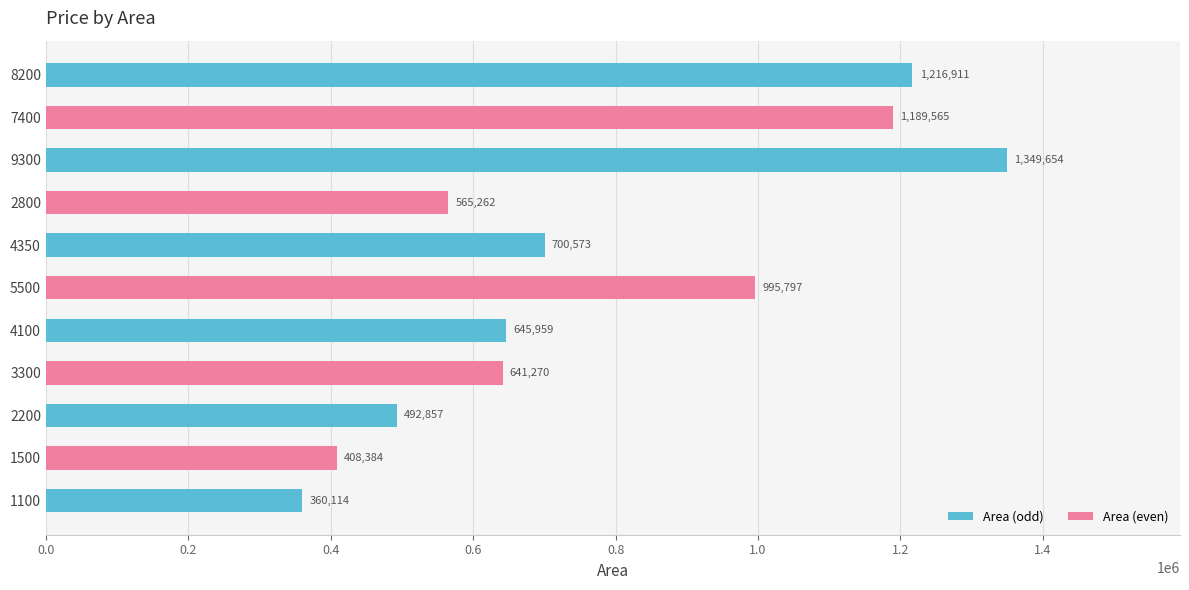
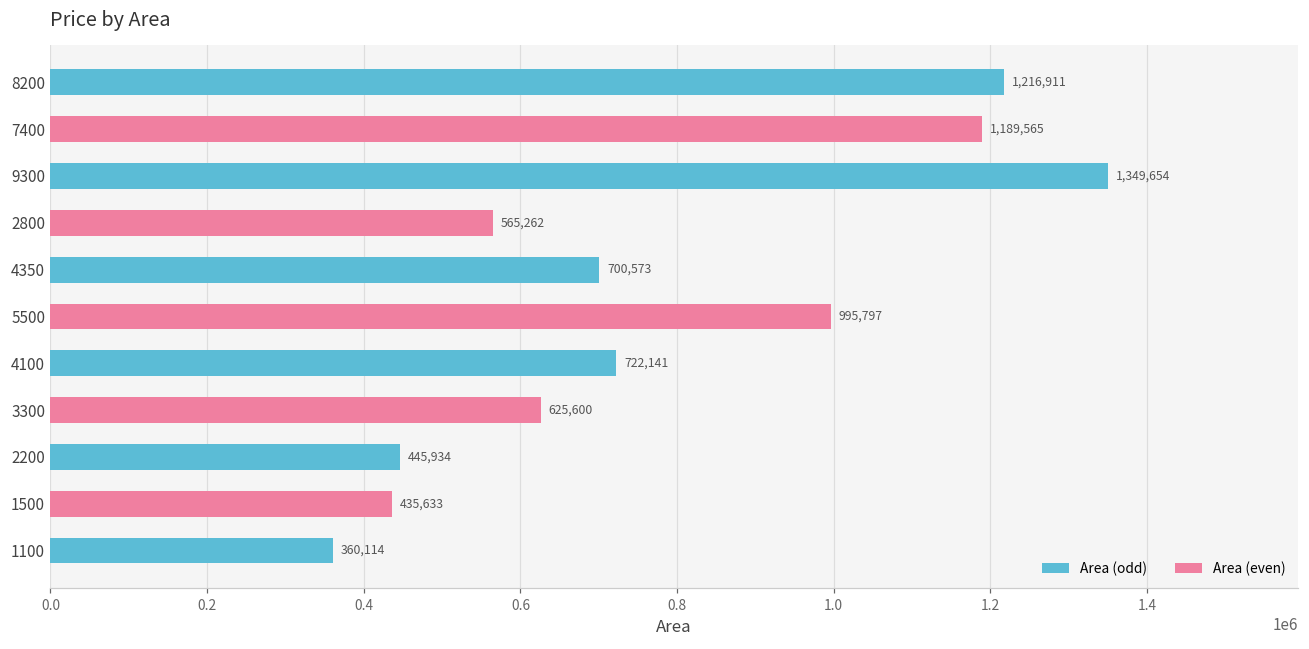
  {
    "8200": "1,216,911",
    "7400": "1,189,565",
    "9300": "1,349,654",
    "2800": "565,262",
    "4350": "700,573",
    "5500": "995,797",
-   "4100": "645,959",
-   "3300": "641,270",
-   "2200": "492,857",
-   "1500": "408,384",
+   "4100": "722,141",
+   "3300": "625,600",
+   "2200": "445,934",
+   "1500": "435,633",
    "1100": "360,114"
  }
